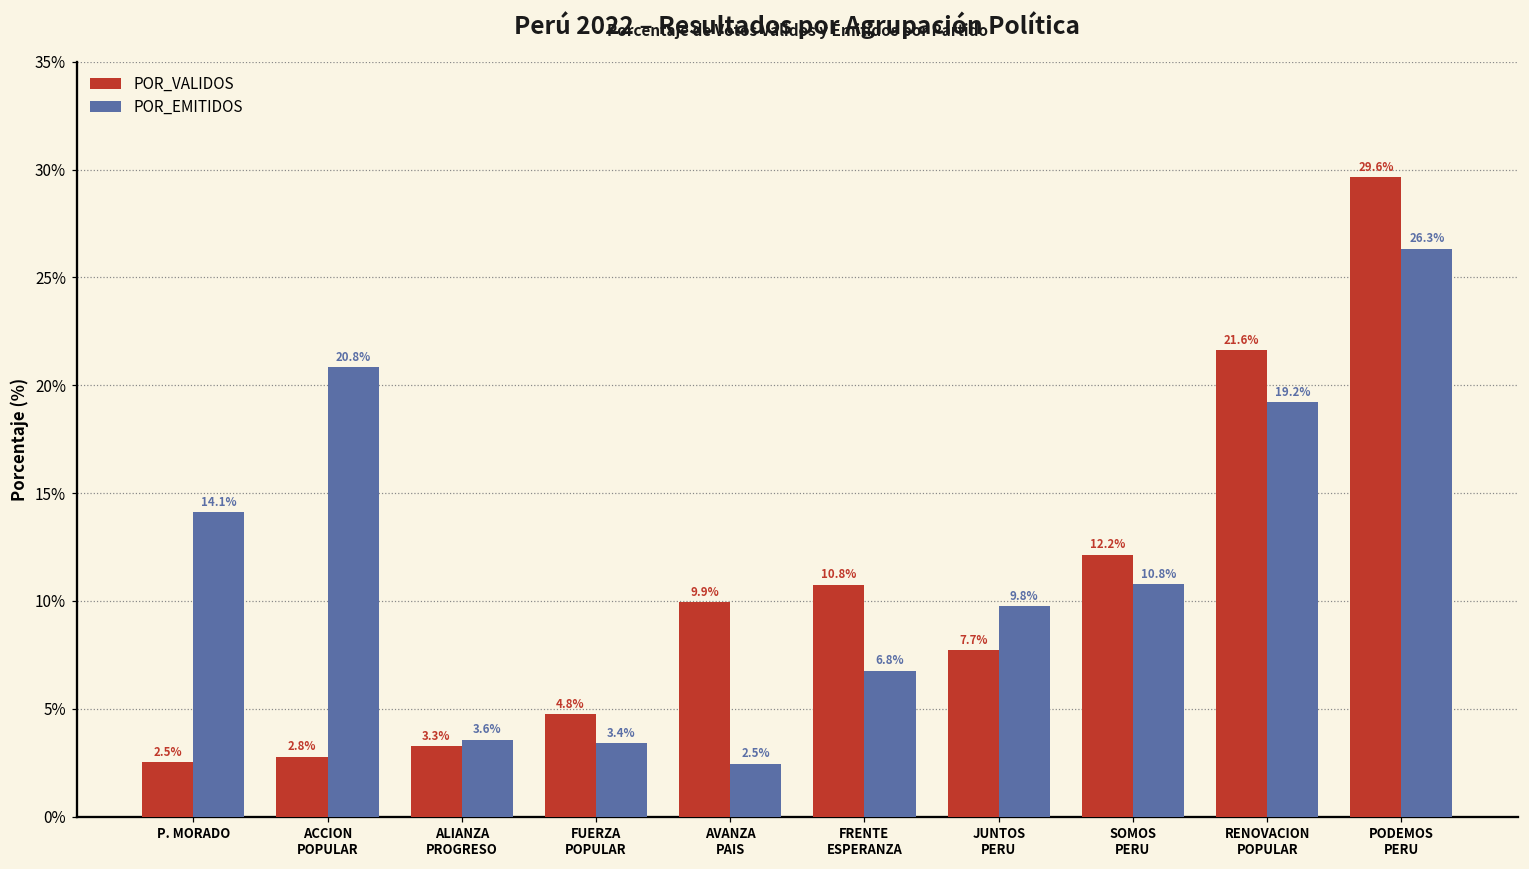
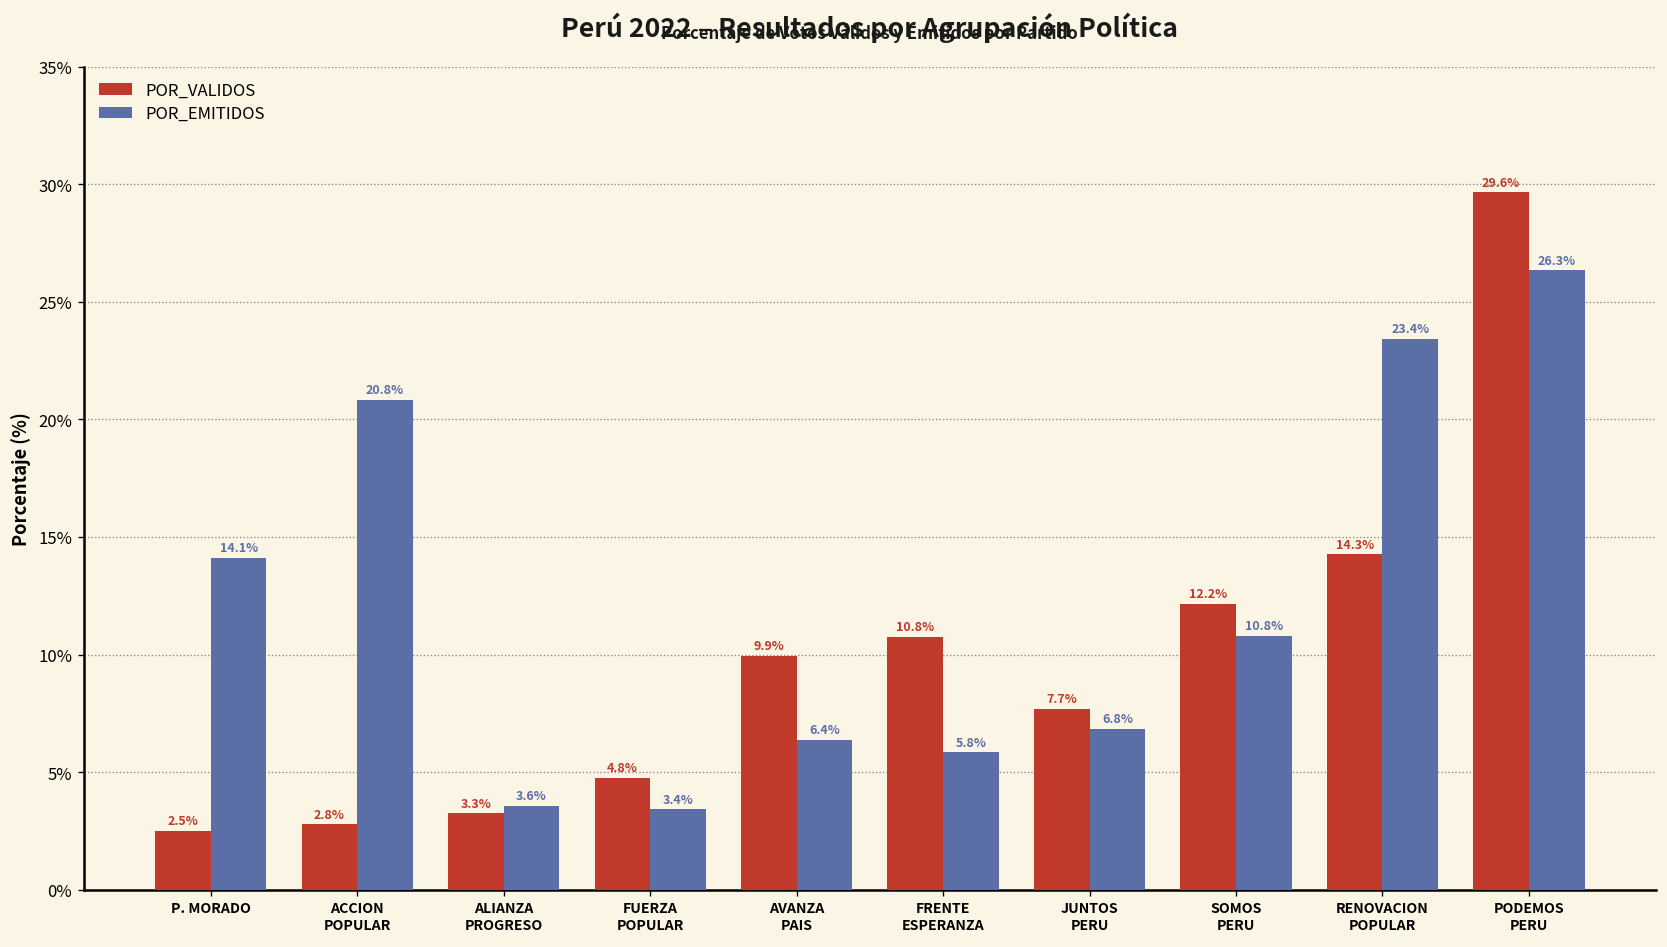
  {
    "POR_VALIDOS": {
      "P. MORADO": "2.5%",
      "ACCION POPULAR": "2.8%",
      "ALIANZA PROGRESO": "3.3%",
      "FUERZA POPULAR": "4.8%",
      "AVANZA PAIS": "9.9%",
      "FRENTE ESPERANZA": "10.8%",
      "JUNTOS PERU": "7.7%",
      "SOMOS PERU": "12.2%",
-     "RENOVACION POPULAR": "21.6%",
+     "RENOVACION POPULAR": "14.3%",
      "PODEMOS PERU": "29.6%"
    },
    "POR_EMITIDOS": {
      "P. MORADO": "14.1%",
      "ACCION POPULAR": "20.8%",
      "ALIANZA PROGRESO": "3.6%",
      "FUERZA POPULAR": "3.4%",
-     "AVANZA PAIS": "2.5%",
-     "FRENTE ESPERANZA": "6.8%",
-     "JUNTOS PERU": "9.8%",
+     "AVANZA PAIS": "6.4%",
+     "FRENTE ESPERANZA": "5.8%",
+     "JUNTOS PERU": "6.8%",
      "SOMOS PERU": "10.8%",
-     "RENOVACION POPULAR": "19.2%",
+     "RENOVACION POPULAR": "23.4%",
      "PODEMOS PERU": "26.3%"
    }
  }
